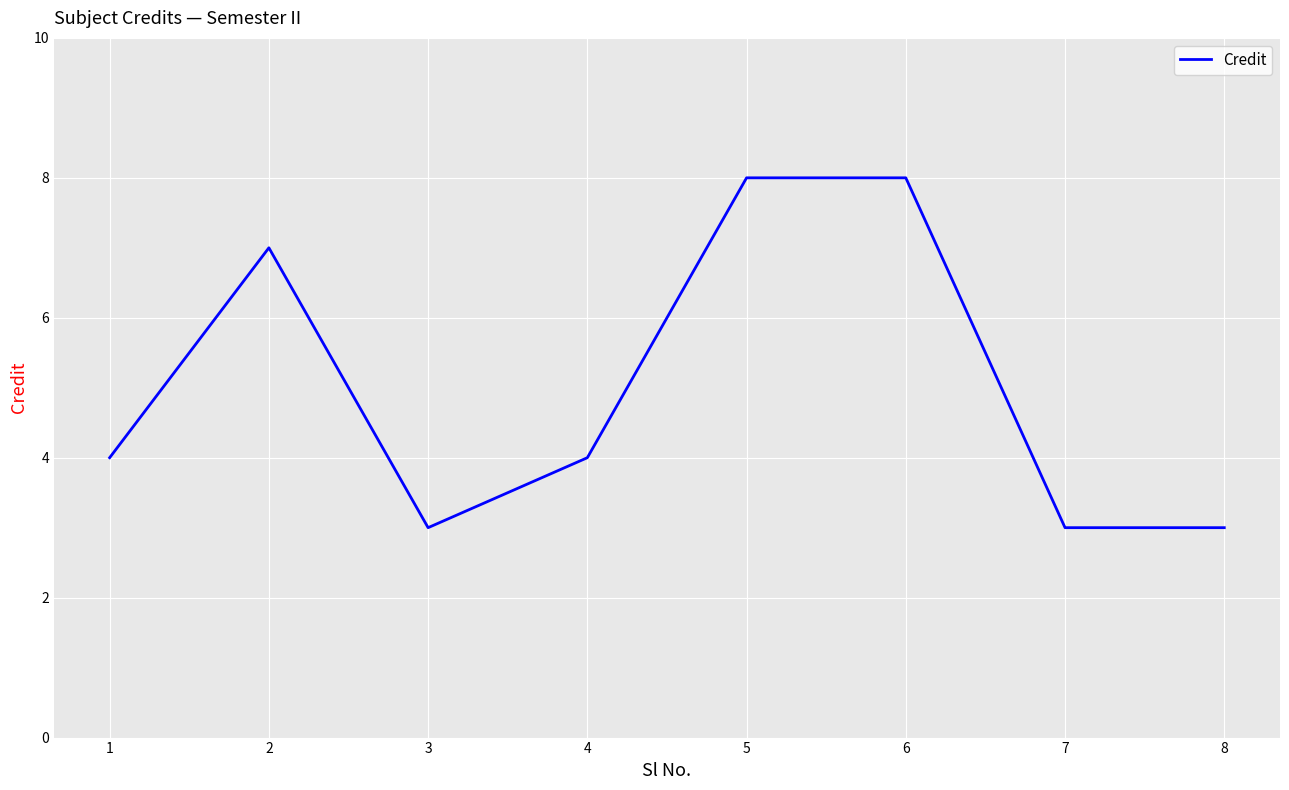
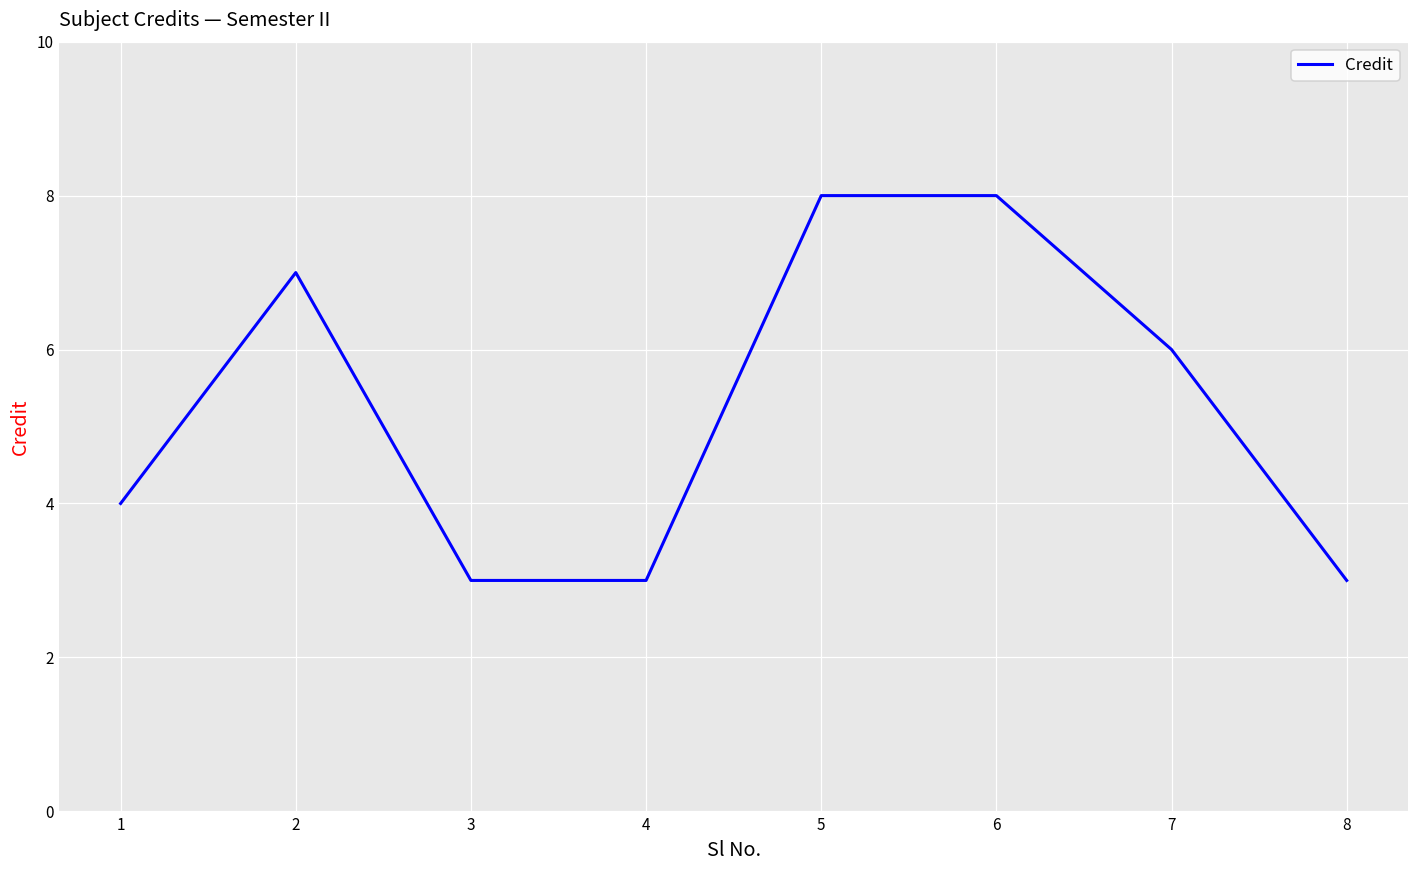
  {
    "1": 4,
    "2": 7,
    "3": 3,
-   "4": 4,
+   "4": 3,
    "5": 8,
    "6": 8,
-   "7": 3,
+   "7": 6,
    "8": 3
  }
